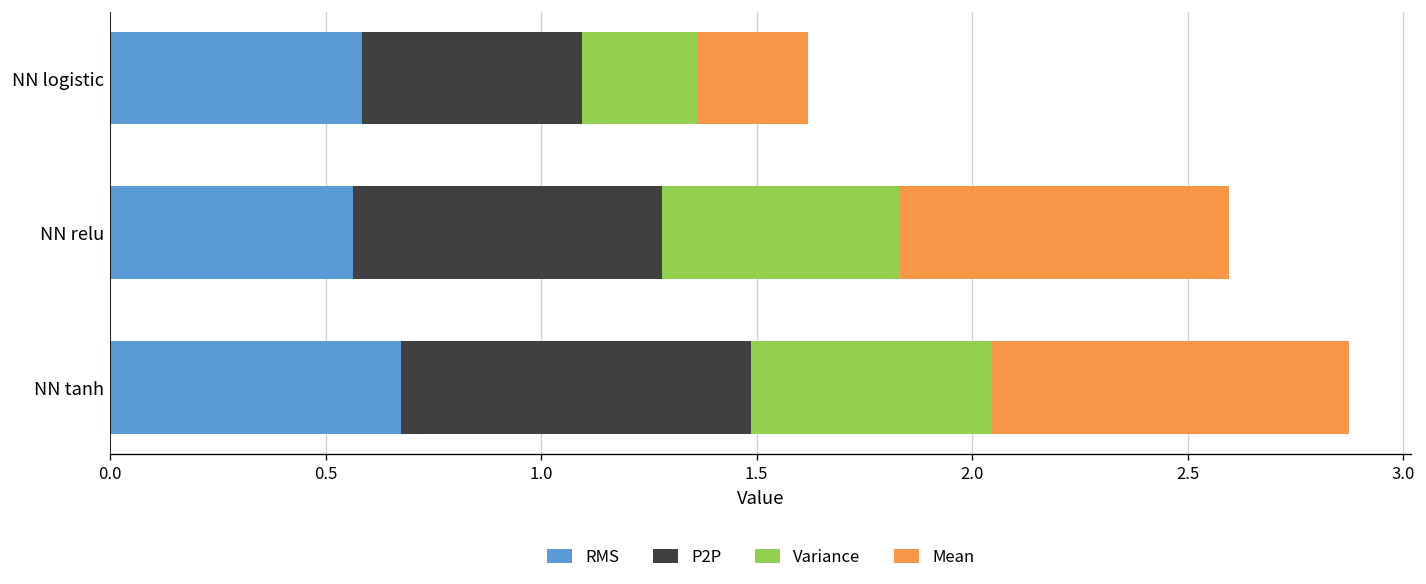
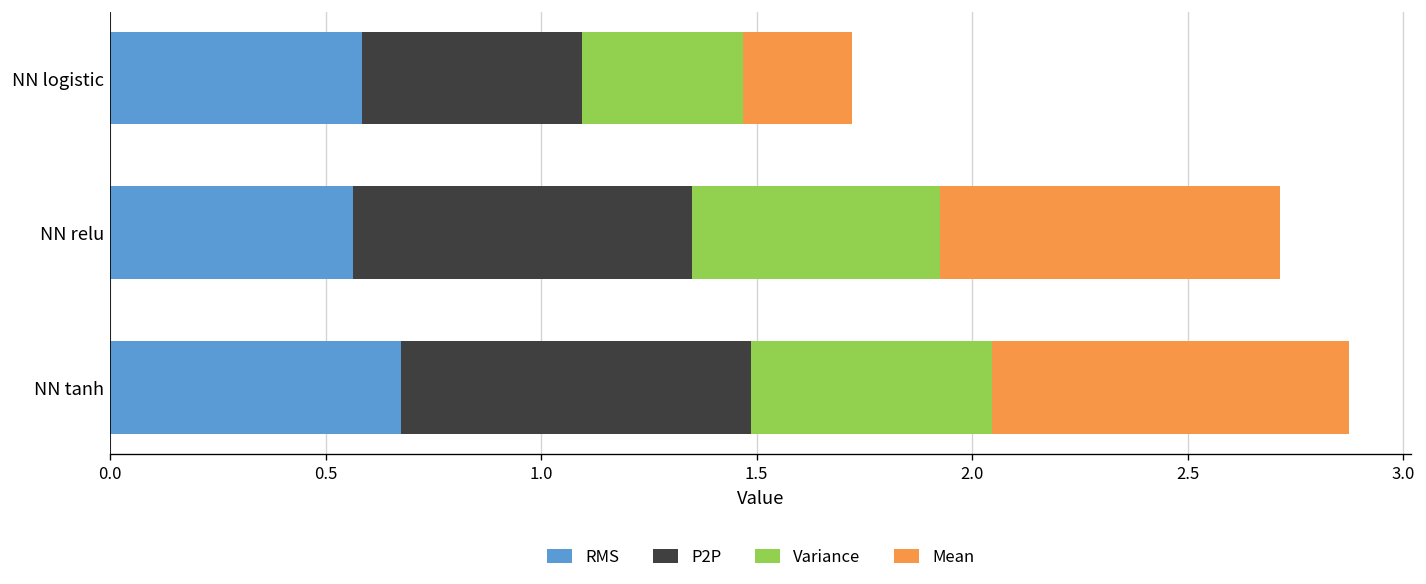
  {
    "RMS": {
      "NN logistic": 0.58,
      "NN relu": 0.56,
      "NN tanh": 0.68
    },
    "P2P": {
      "NN logistic": 0.51,
-     "NN relu": 0.72,
+     "NN relu": 0.79,
      "NN tanh": 0.81
    },
    "Variance": {
-     "NN logistic": 0.27,
-     "NN relu": 0.55,
+     "NN logistic": 0.37,
+     "NN relu": 0.58,
      "NN tanh": 0.56
    },
    "Mean": {
      "NN logistic": 0.25,
-     "NN relu": 0.76,
+     "NN relu": 0.79,
      "NN tanh": 0.83
    }
  }
